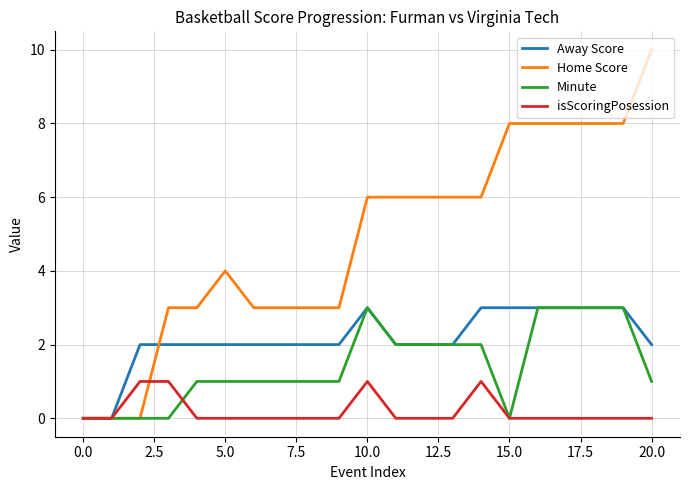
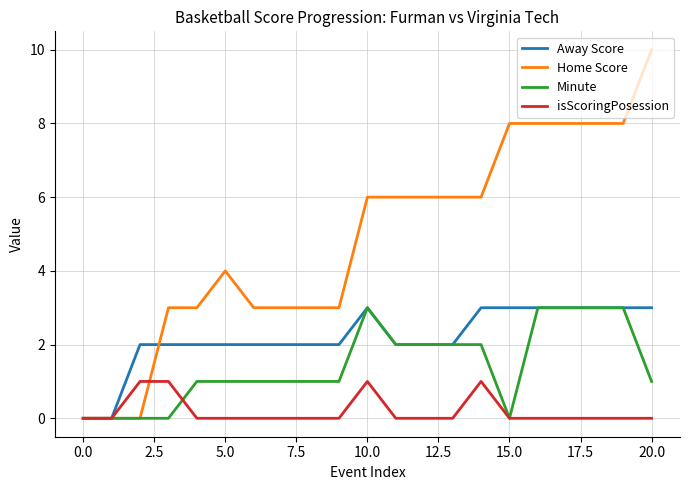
  {
    "Away Score": {
      "5.0": 2,
      "15.0": 3,
-     "20.0": 2
+     "20.0": 3
    },
    "Home Score": {
      "5.0": 4,
      "10.0": 6,
      "15.0": 8
    },
    "Minute": {
      "5.0": 1,
      "20.0": 1
    },
    "isScoringPosession": {
      "5.0": 0,
      "10.0": 1,
      "20.0": 0
    }
  }
